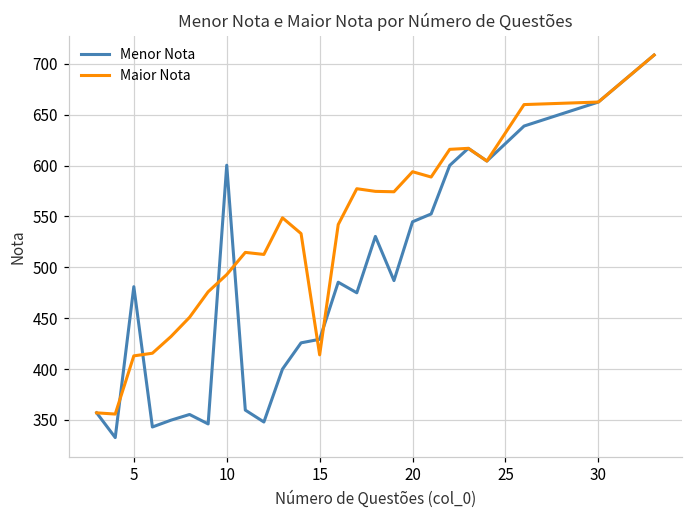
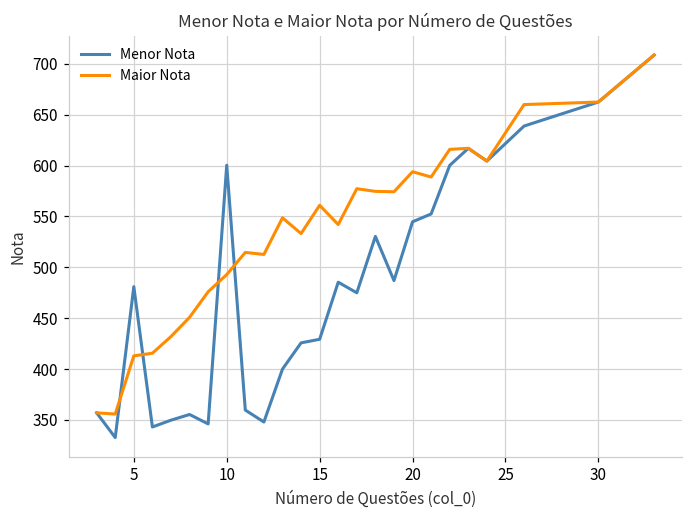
  {
    "Menor Nota": {
      "5": 480,
      "10": 600,
      "15": 430,
      "20": 540
    },
    "Maior Nota": {
      "5": 410,
      "10": 490,
-     "15": 410,
+     "15": 560,
      "20": 590
    }
  }
